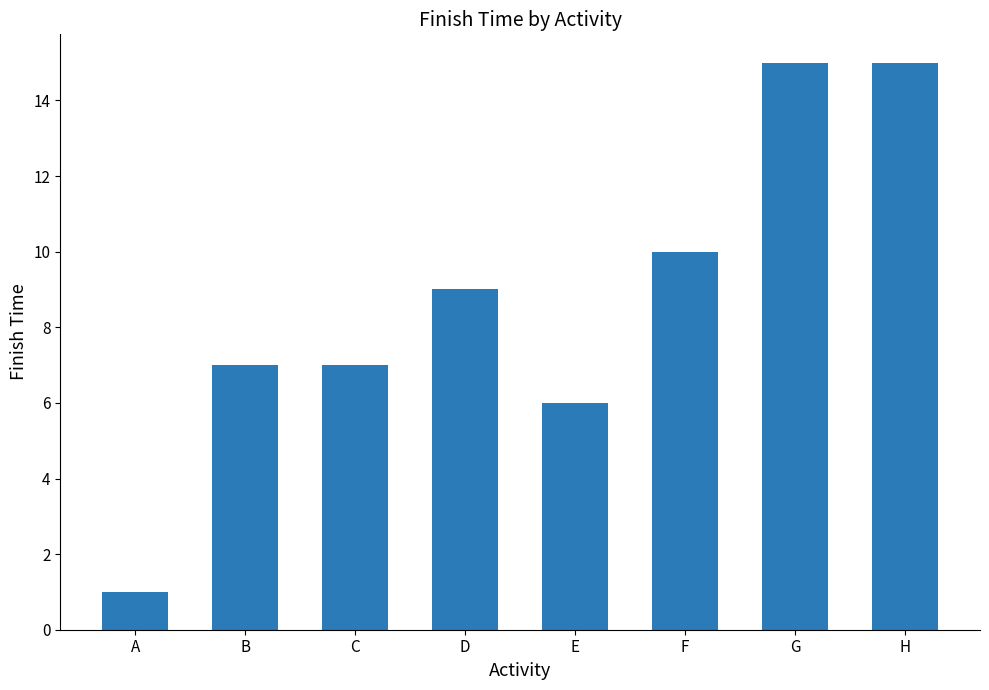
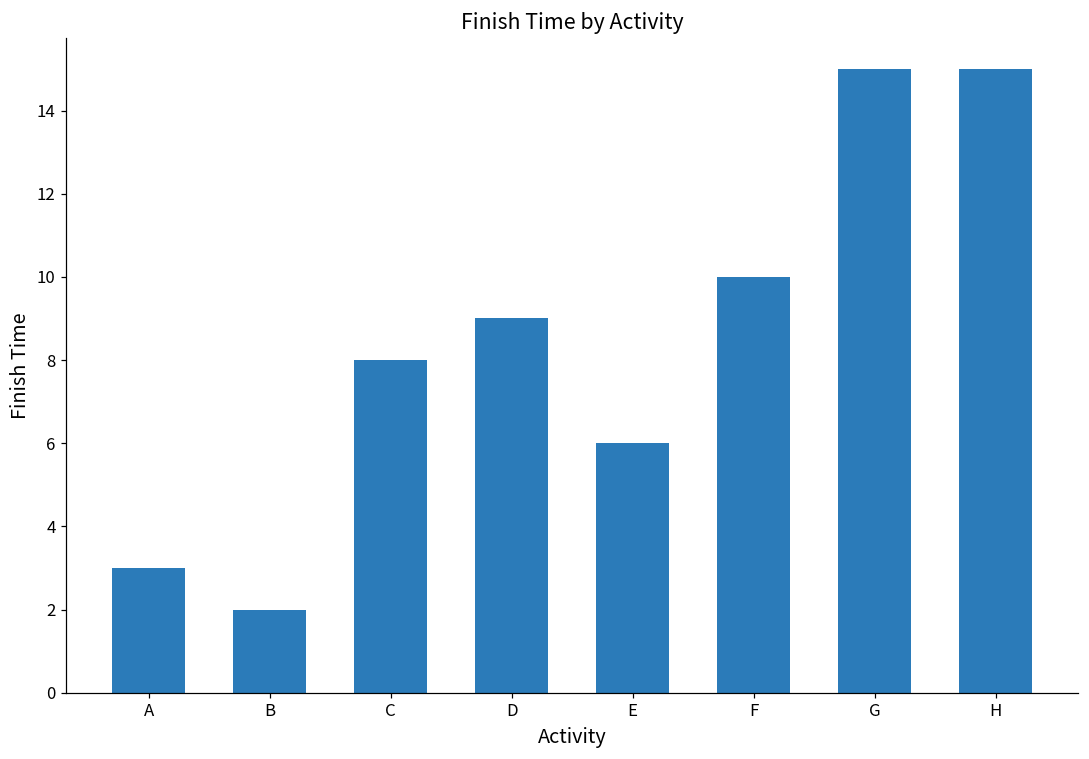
  {
-   "A": 1,
-   "B": 7,
-   "C": 7,
+   "A": 3,
+   "B": 2,
+   "C": 8,
    "D": 9,
    "E": 6,
    "F": 10,
    "G": 15,
    "H": 15
  }
